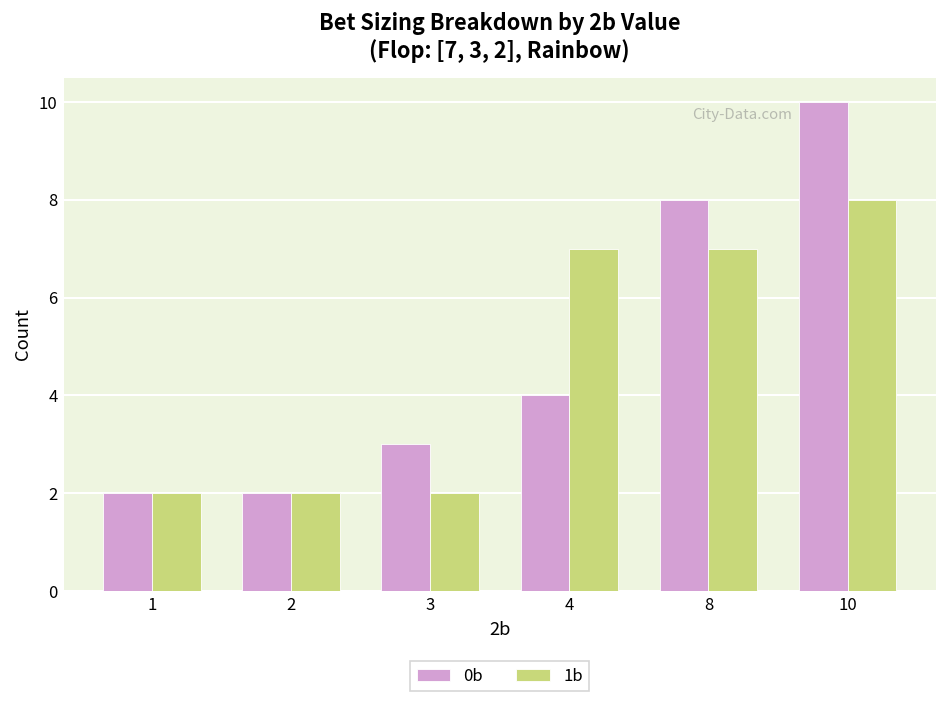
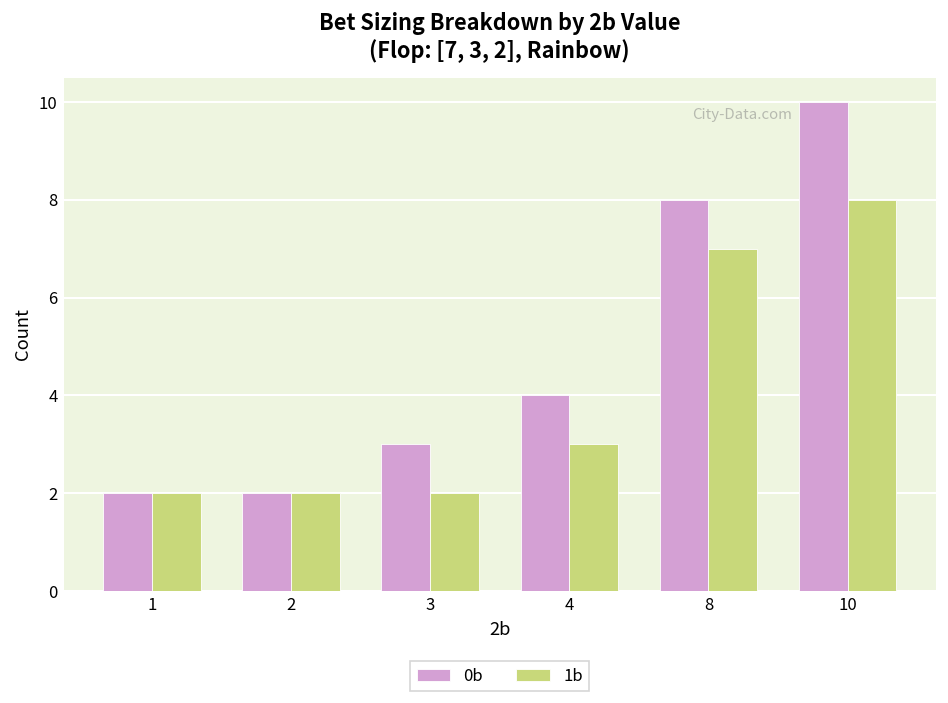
  {
    "0b": {
      "1": 2,
      "2": 2,
      "3": 3,
      "4": 4,
      "8": 8,
      "10": 10
    },
    "1b": {
      "1": 2,
      "2": 2,
      "3": 2,
-     "4": 7,
+     "4": 3,
      "8": 7,
      "10": 8
    }
  }
